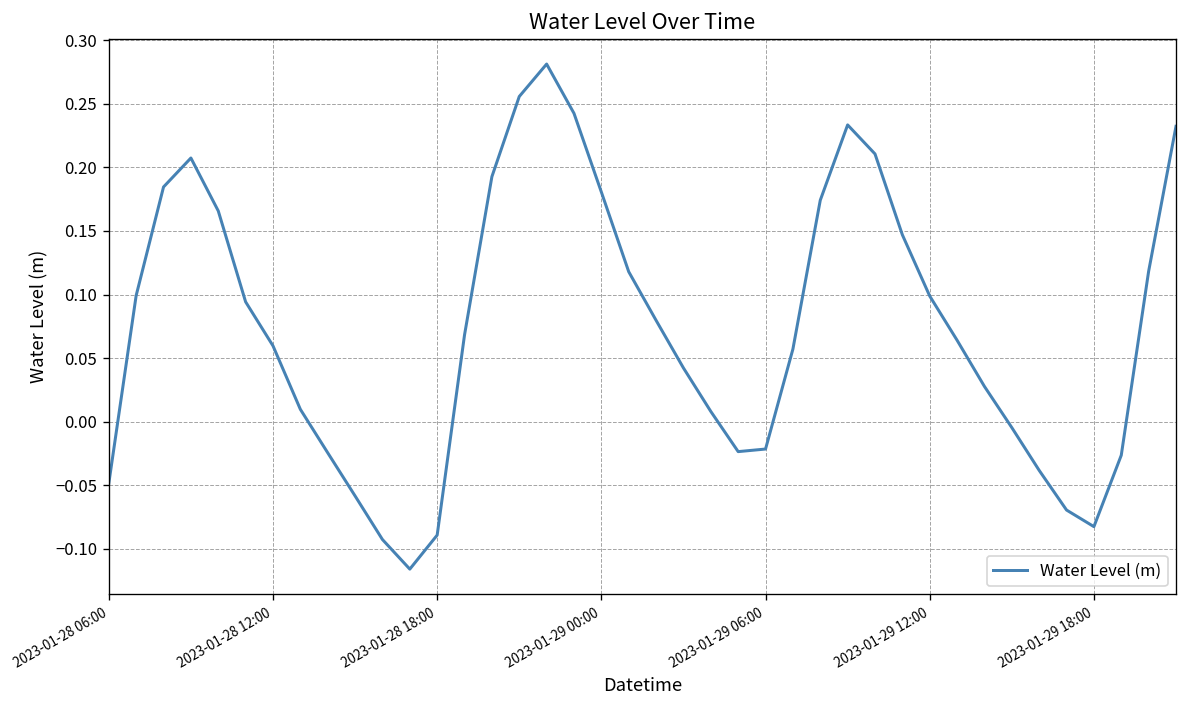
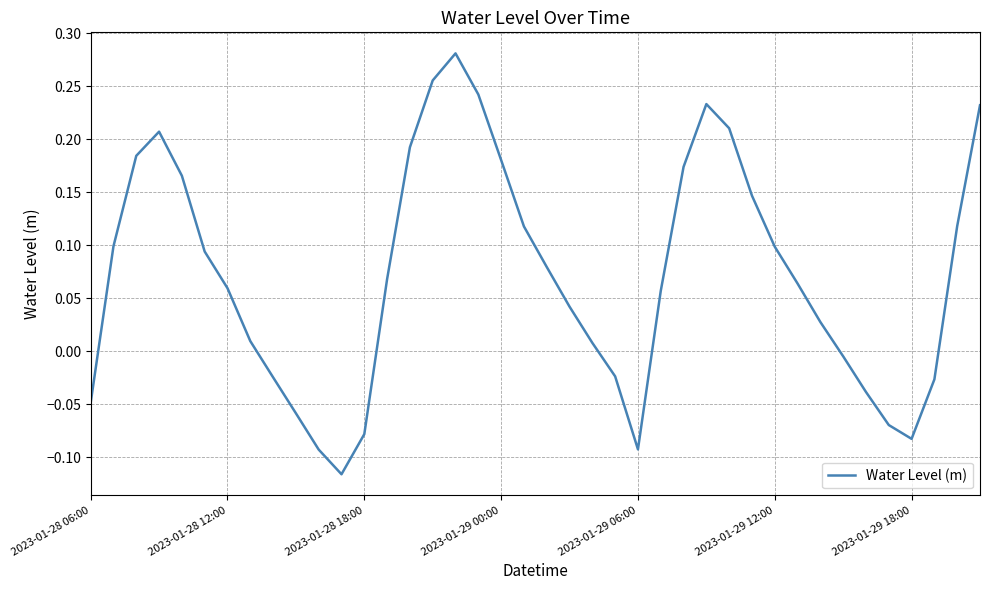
  {
    "2023-01-28 06:00": -0.048,
    "2023-01-28 12:00": 0.060,
-   "2023-01-28 18:00": -0.089,
+   "2023-01-28 18:00": -0.078,
    "2023-01-29 00:00": 0.181,
-   "2023-01-29 06:00": -0.021,
+   "2023-01-29 06:00": -0.092,
    "2023-01-29 12:00": 0.099,
    "2023-01-29 18:00": -0.082
  }
